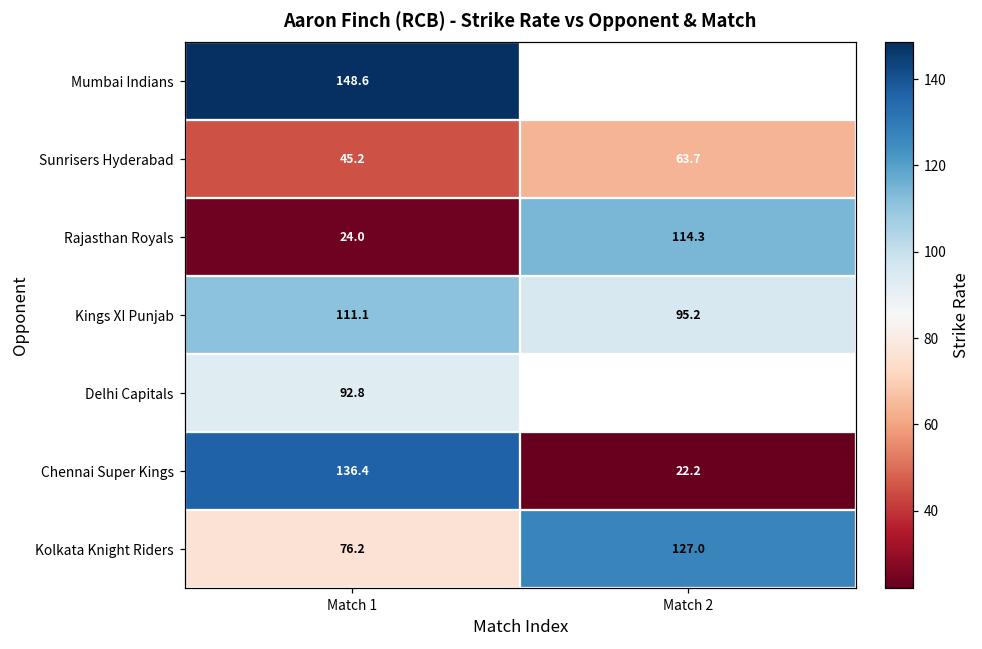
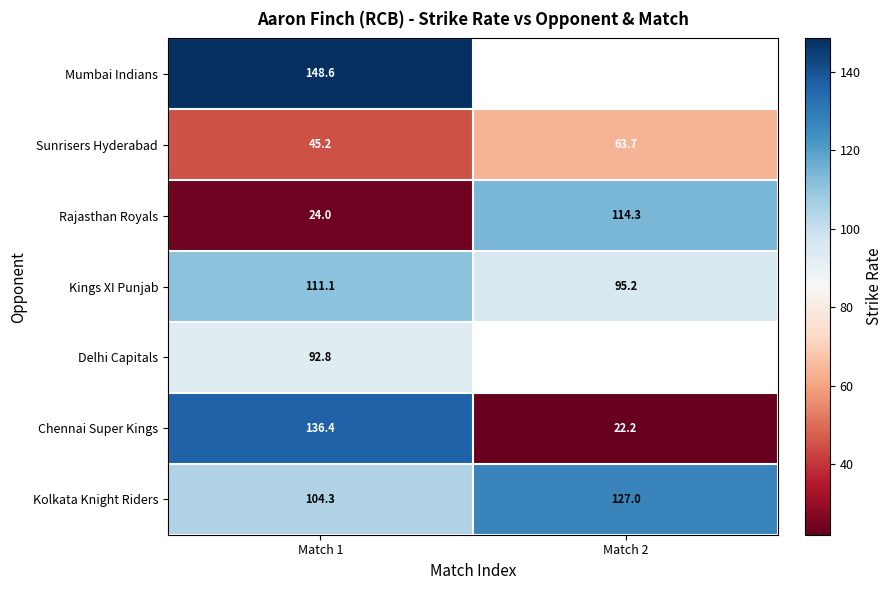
  {
    "Mumbai Indians": {
      "Match 1": 148.6
    },
    "Sunrisers Hyderabad": {
      "Match 1": 45.2,
      "Match 2": 63.7
    },
    "Rajasthan Royals": {
      "Match 1": 24.0,
      "Match 2": 114.3
    },
    "Kings XI Punjab": {
      "Match 1": 111.1,
      "Match 2": 95.2
    },
    "Delhi Capitals": {
      "Match 1": 92.8
    },
    "Chennai Super Kings": {
      "Match 1": 136.4,
      "Match 2": 22.2
    },
    "Kolkata Knight Riders": {
-     "Match 1": 76.2,
+     "Match 1": 104.3,
      "Match 2": 127.0
    }
  }
